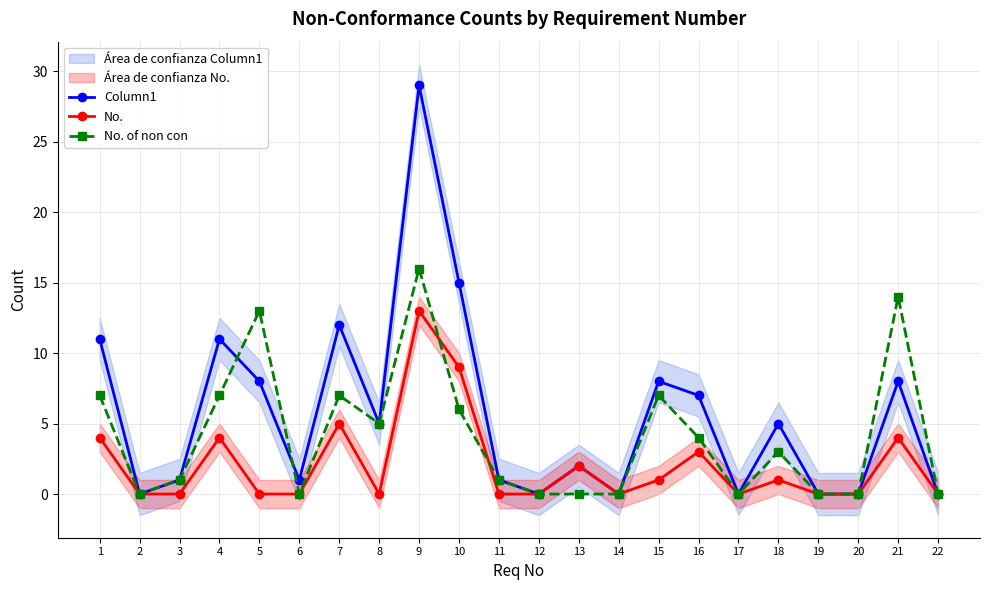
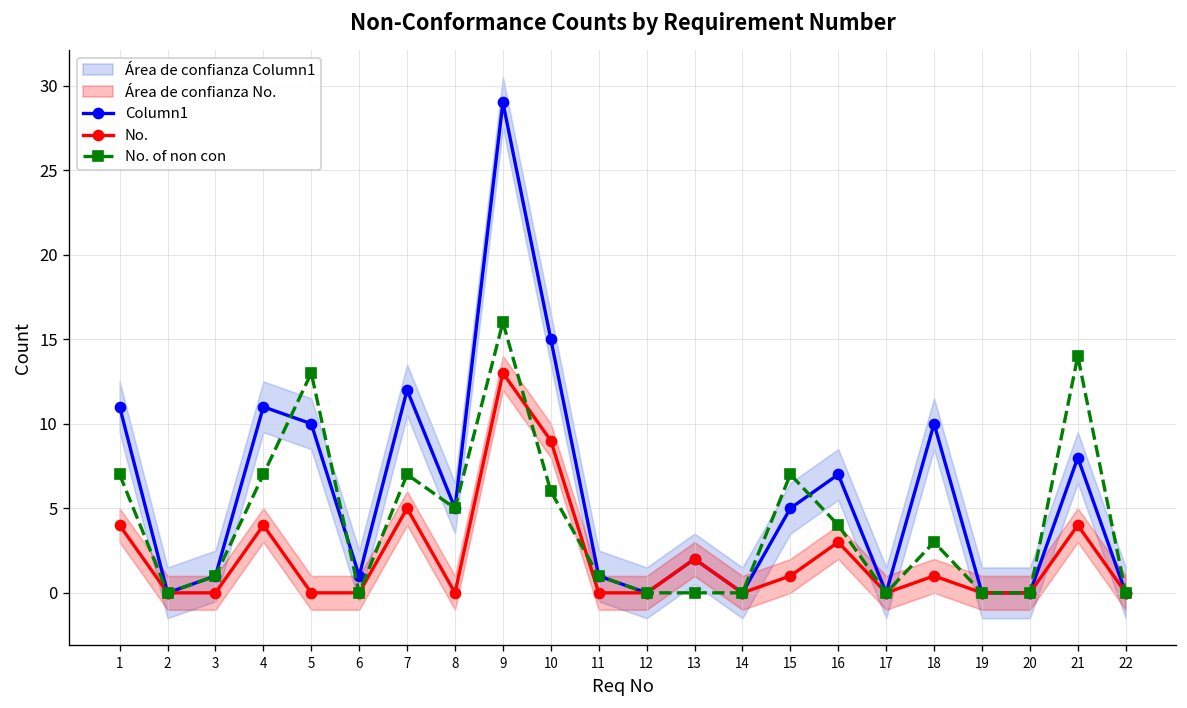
  {
    "Column1": {
      "1": 11,
      "4": 11,
-     "5": 8,
+     "5": 10,
      "7": 12,
      "9": 29,
      "10": 15,
-     "15": 8,
+     "15": 5,
      "16": 7,
-     "18": 5,
+     "18": 10,
      "21": 8
    },
    "No. of non con": {
      "1": 7,
      "4": 7,
      "5": 13,
      "7": 7,
      "9": 16,
      "10": 6,
      "13": 0,
      "15": 7,
      "18": 3,
      "21": 14
    }
  }
